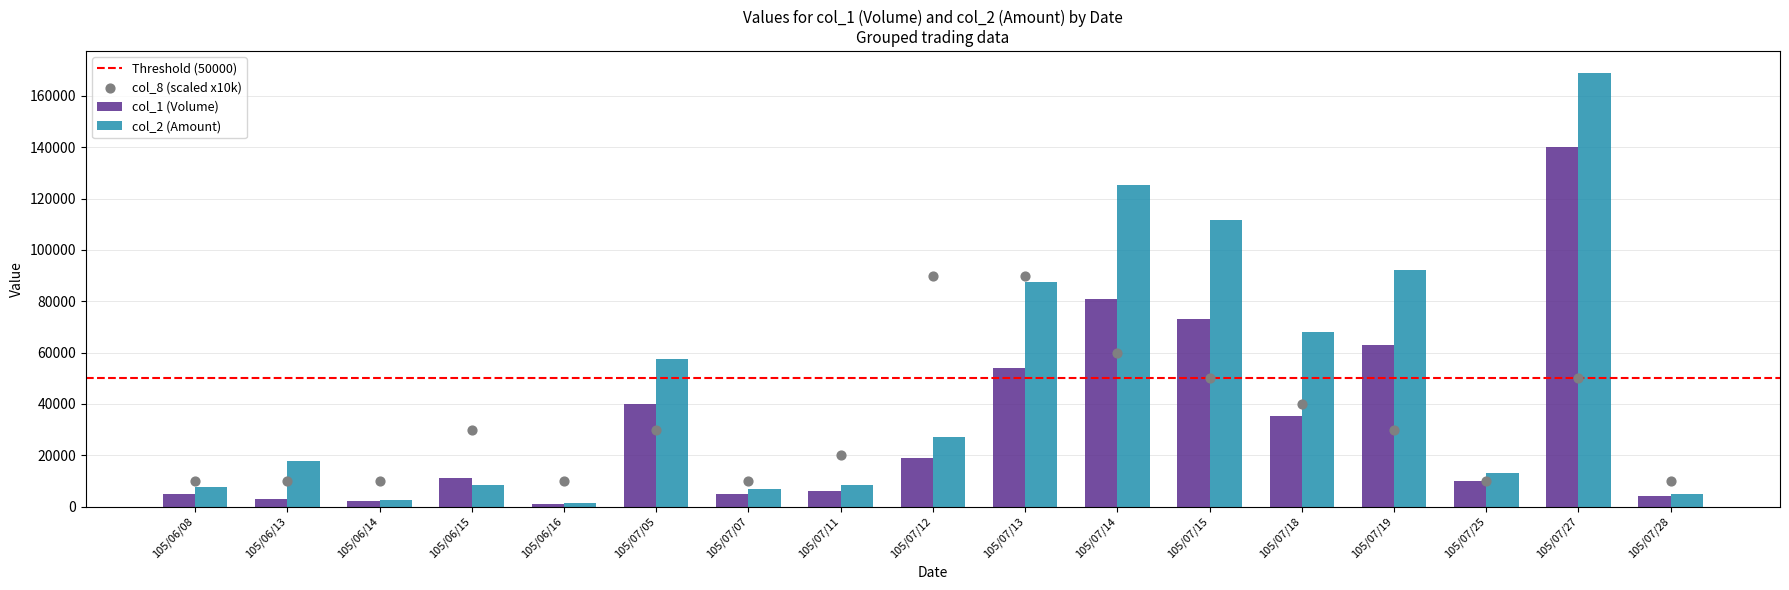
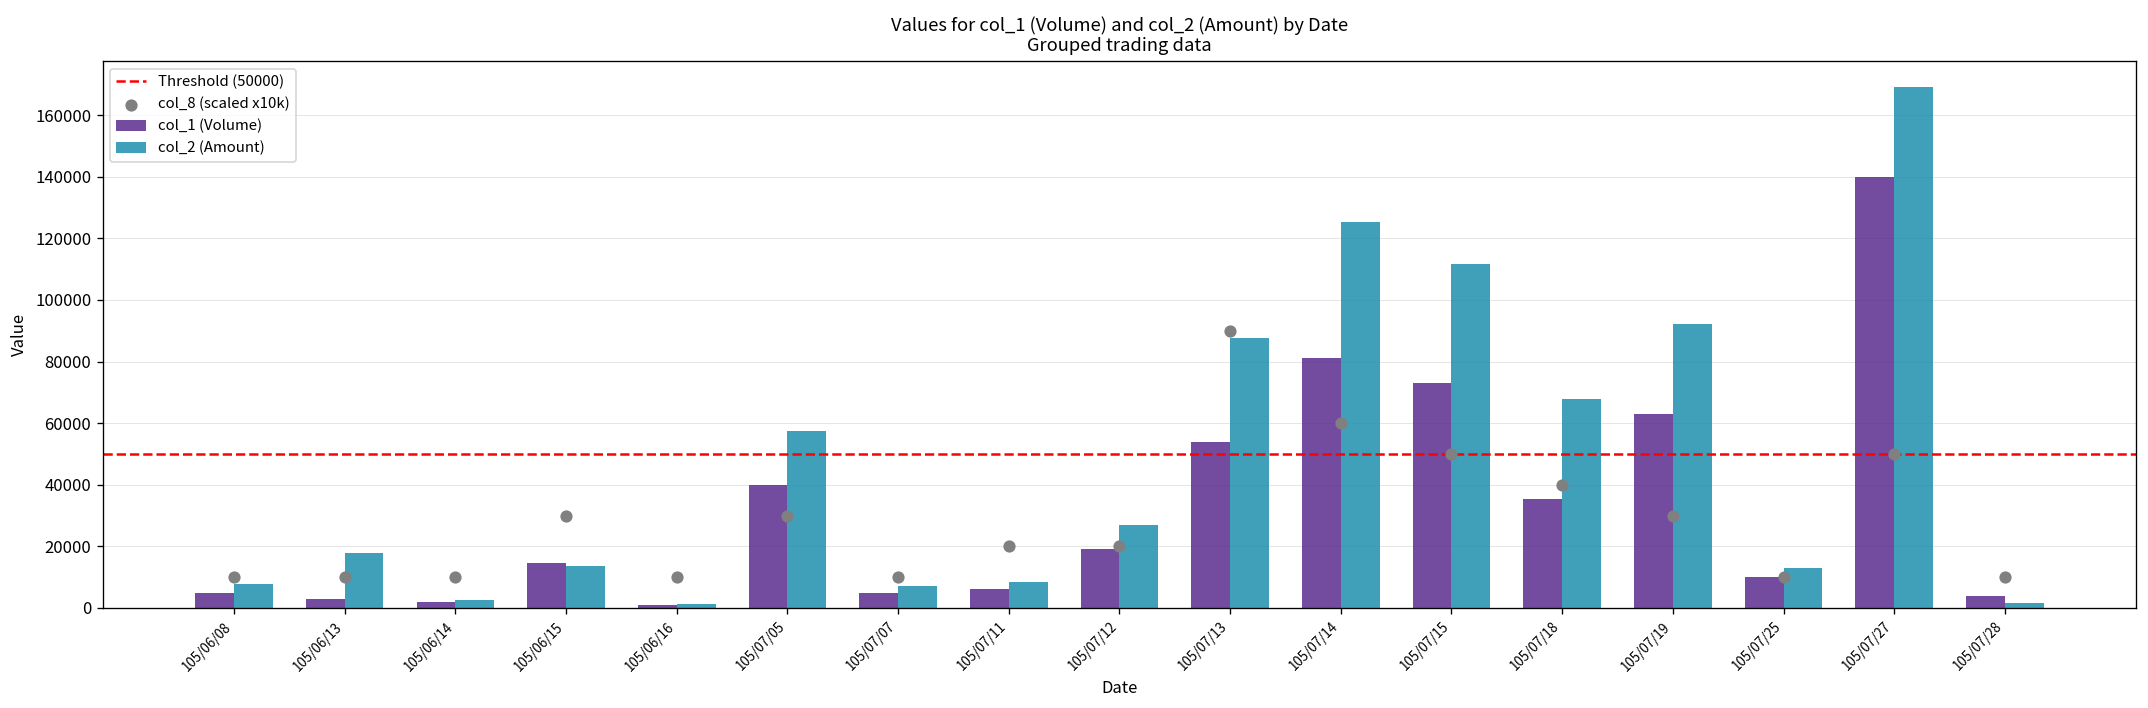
  {
    "col_1 (Volume)": {
      "105/06/08": 5000,
      "105/06/13": 3000,
      "105/06/14": 2000,
-     "105/06/15": 11000,
+     "105/06/15": 14000,
      "105/06/16": 1000,
      "105/07/05": 40000,
      "105/07/07": 5000,
      "105/07/11": 6000,
      "105/07/12": 19000,
      "105/07/13": 54000,
      "105/07/14": 81000,
      "105/07/15": 73000,
      "105/07/18": 35000,
      "105/07/19": 63000,
      "105/07/25": 10000,
      "105/07/27": 140000,
      "105/07/28": 4000
    },
    "col_8 (scaled x10k)": {
-     "105/07/12": 90000
+     "105/07/12": 20000
    },
    "col_2 (Amount)": {
      "105/06/08": 8000,
      "105/06/13": 18000,
      "105/06/14": 3000,
-     "105/06/15": 8000,
+     "105/06/15": 14000,
      "105/06/16": 1000,
      "105/07/05": 57000,
      "105/07/07": 7000,
      "105/07/11": 8000,
      "105/07/12": 27000,
      "105/07/13": 88000,
      "105/07/14": 125000,
      "105/07/15": 112000,
      "105/07/18": 68000,
      "105/07/19": 92000,
      "105/07/25": 13000,
      "105/07/27": 169000,
-     "105/07/28": 5000
+     "105/07/28": 2000
    }
  }
